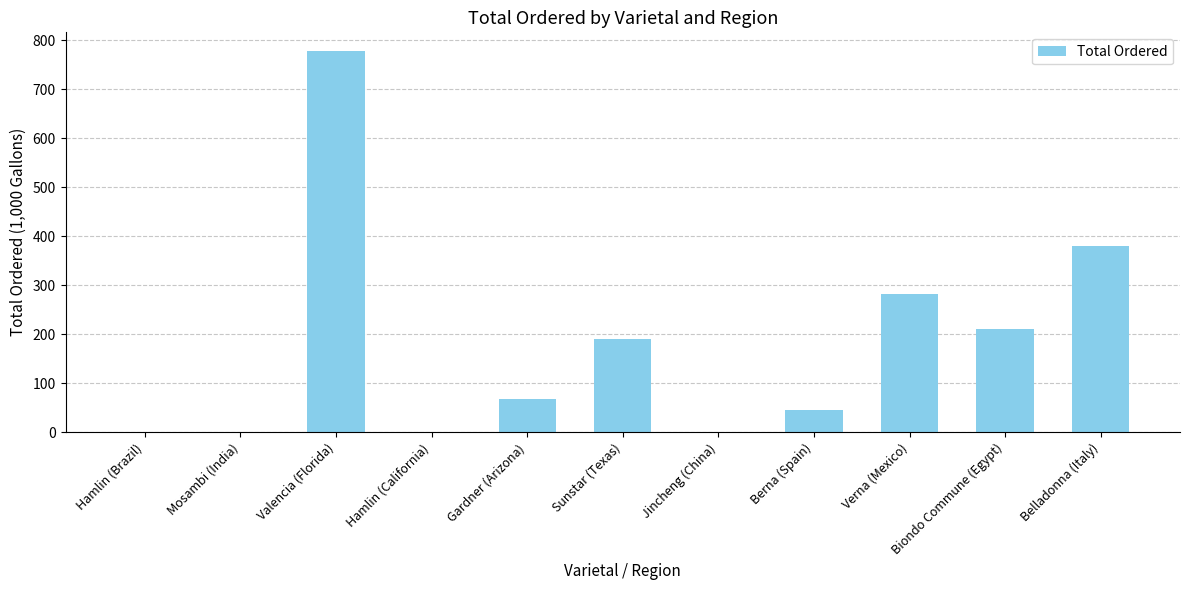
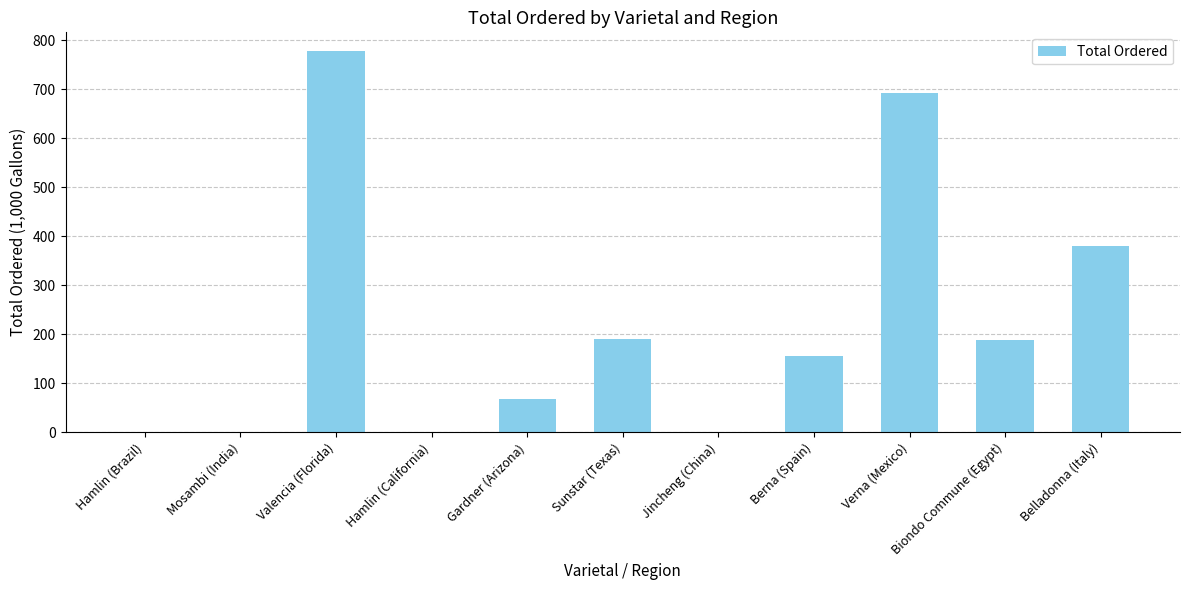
  {
    "Hamlin (Brazil)": 0,
    "Mosambi (India)": 0,
    "Valencia (Florida)": 780,
    "Hamlin (California)": 0,
    "Gardner (Arizona)": 70,
    "Sunstar (Texas)": 190,
    "Jincheng (China)": 0,
-   "Berna (Spain)": 50,
-   "Verna (Mexico)": 280,
-   "Biondo Commune (Egypt)": 210,
+   "Berna (Spain)": 160,
+   "Verna (Mexico)": 690,
+   "Biondo Commune (Egypt)": 190,
    "Belladonna (Italy)": 380
  }
